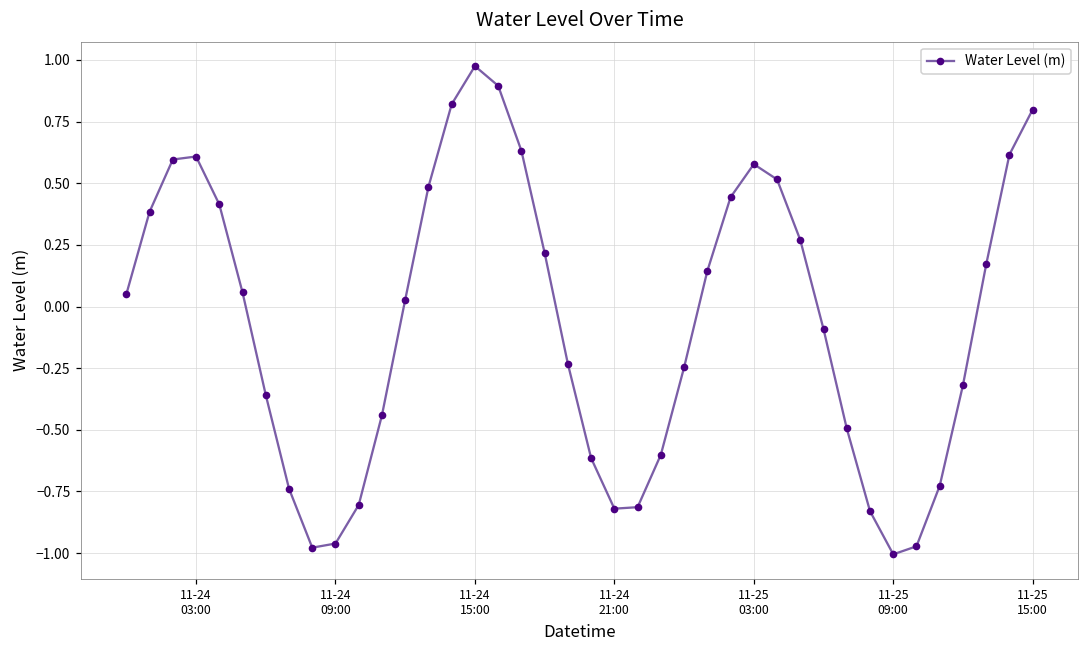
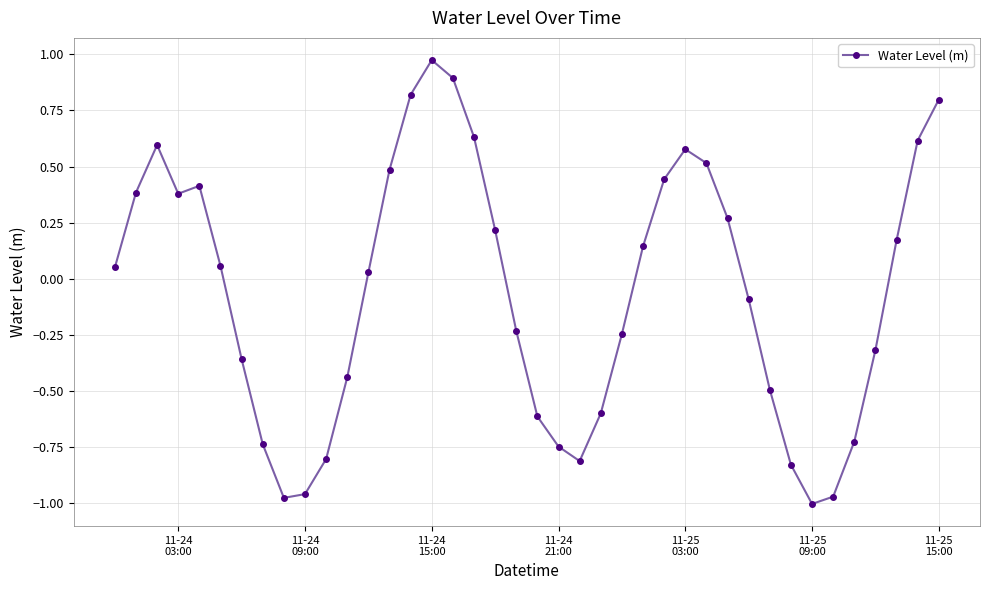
  {
-   "11-24 03:00": 0.61,
+   "11-24 03:00": 0.38,
    "11-24 09:00": -0.96,
    "11-24 15:00": 0.97,
-   "11-24 21:00": -0.82,
+   "11-24 21:00": -0.75,
    "11-25 03:00": 0.58,
    "11-25 09:00": -1.00,
    "11-25 15:00": 0.80
  }
